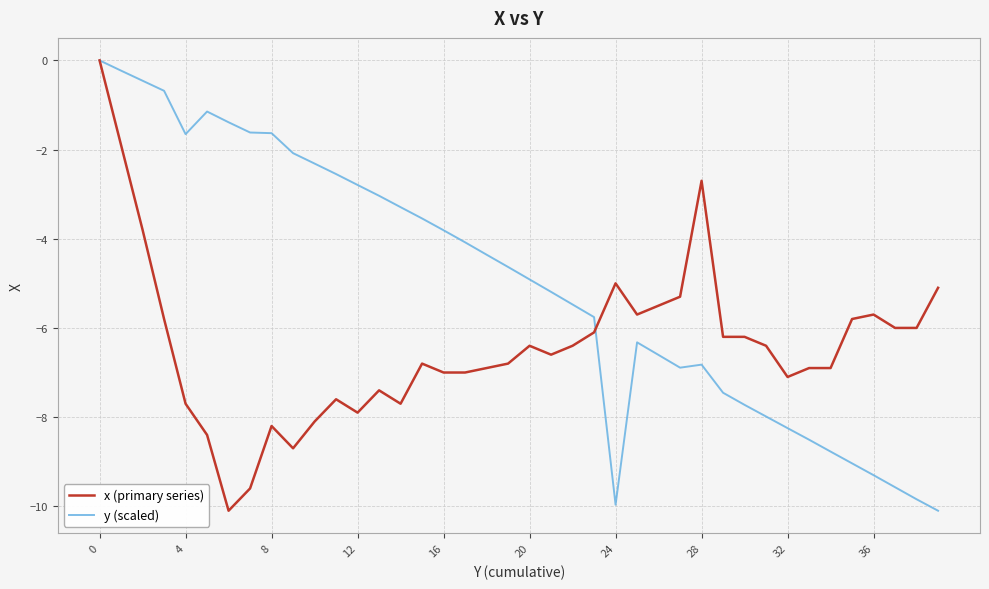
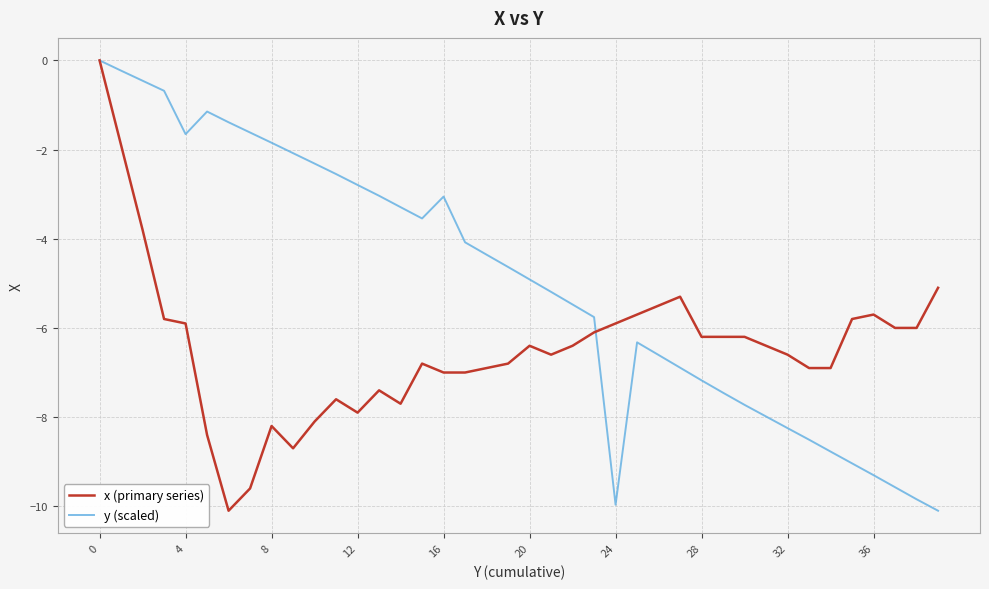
  {
    "x (primary series)": {
-     "4": -7.7,
+     "4": -5.9,
      "8": -8.2,
      "12": -7.9,
      "16": -7.0,
      "20": -6.4,
-     "24": -5.0,
-     "28": -2.7,
-     "32": -7.1,
+     "24": -5.9,
+     "28": -6.2,
+     "32": -6.6,
      "36": -5.7
    },
    "y (scaled)": {
      "4": -1.7,
-     "8": -1.6,
+     "8": -1.8,
      "12": -2.8,
-     "16": -3.8,
+     "16": -3.1,
      "20": -4.9,
      "24": -10.0,
-     "28": -6.8,
+     "28": -7.2,
      "32": -8.2,
      "36": -9.3
    }
  }
